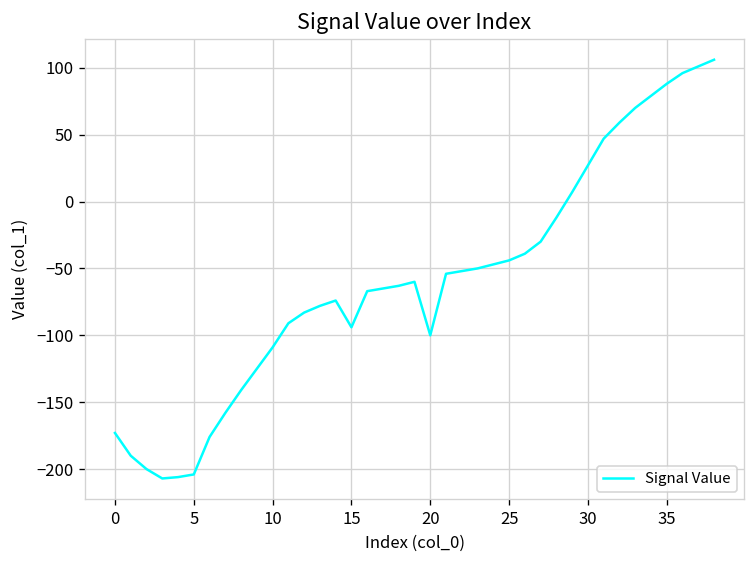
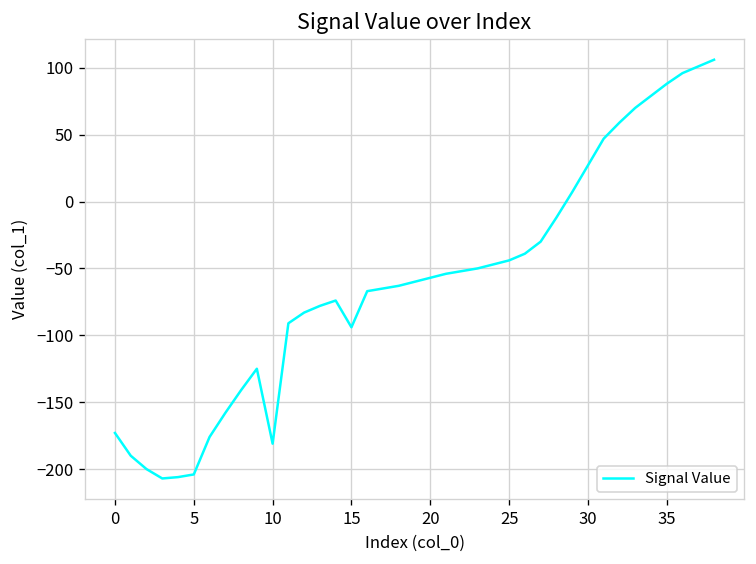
  {
    "0": -173,
    "5": -204,
-   "10": -109,
+   "10": -181,
    "15": -94,
-   "20": -100,
+   "20": -57,
    "25": -44,
    "30": 27,
    "35": 88
  }
